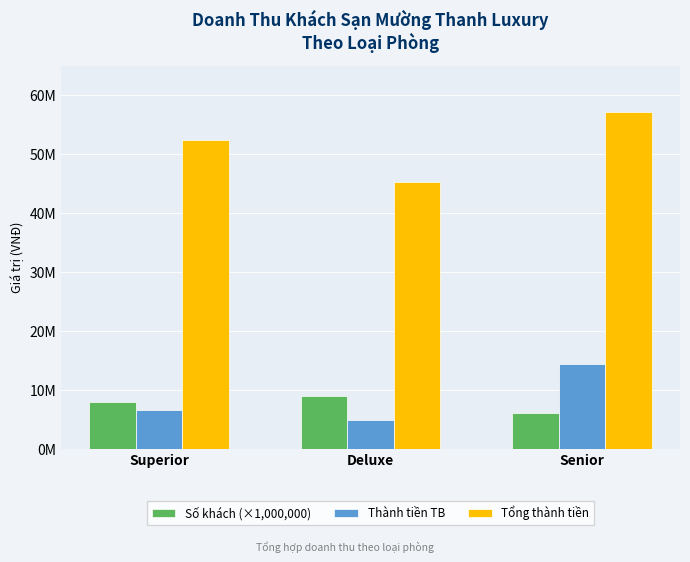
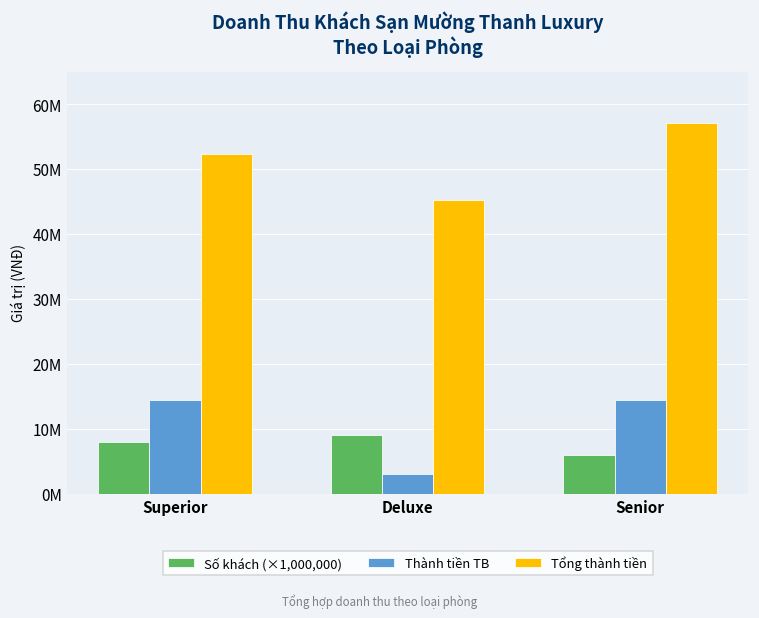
  {
    "Số khách (×1,000,000)": {
      "Superior": 8000000,
      "Deluxe": 9000000,
      "Senior": 6000000
    },
    "Thành tiền TB": {
-     "Superior": 7000000,
-     "Deluxe": 5000000,
+     "Superior": 14000000,
+     "Deluxe": 3000000,
      "Senior": 14000000
    },
    "Tổng thành tiền": {
      "Superior": 52000000,
      "Deluxe": 45000000,
      "Senior": 57000000
    }
  }
